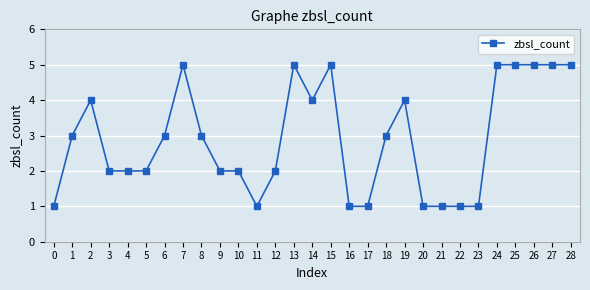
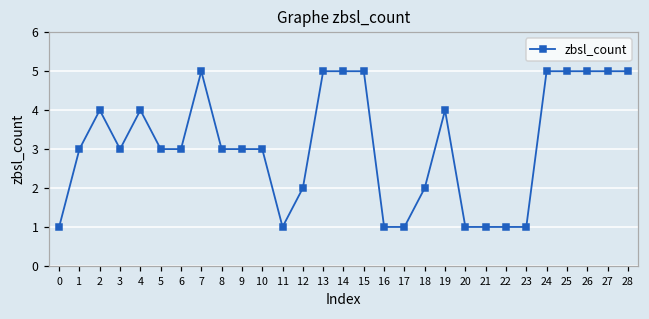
  {
    "0": 1,
    "1": 3,
    "2": 4,
-   "3": 2,
-   "4": 2,
-   "5": 2,
+   "3": 3,
+   "4": 4,
+   "5": 3,
    "6": 3,
    "7": 5,
    "8": 3,
-   "9": 2,
-   "10": 2,
+   "9": 3,
+   "10": 3,
    "11": 1,
    "12": 2,
    "13": 5,
-   "14": 4,
+   "14": 5,
    "15": 5,
    "16": 1,
    "17": 1,
-   "18": 3,
+   "18": 2,
    "19": 4,
    "20": 1,
    "21": 1,
    "22": 1,
    "23": 1,
    "24": 5,
    "25": 5,
    "26": 5,
    "27": 5,
    "28": 5
  }
